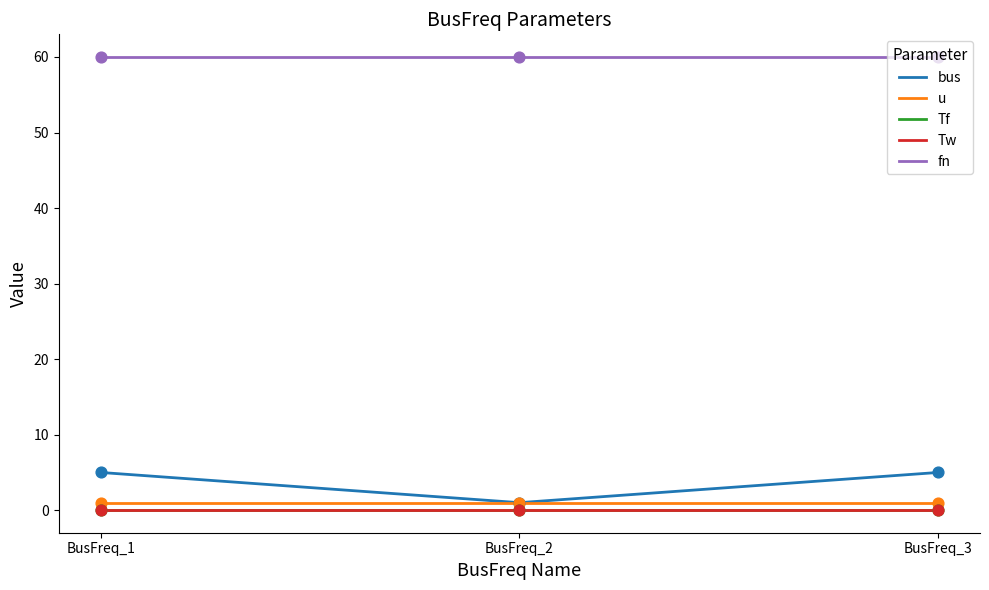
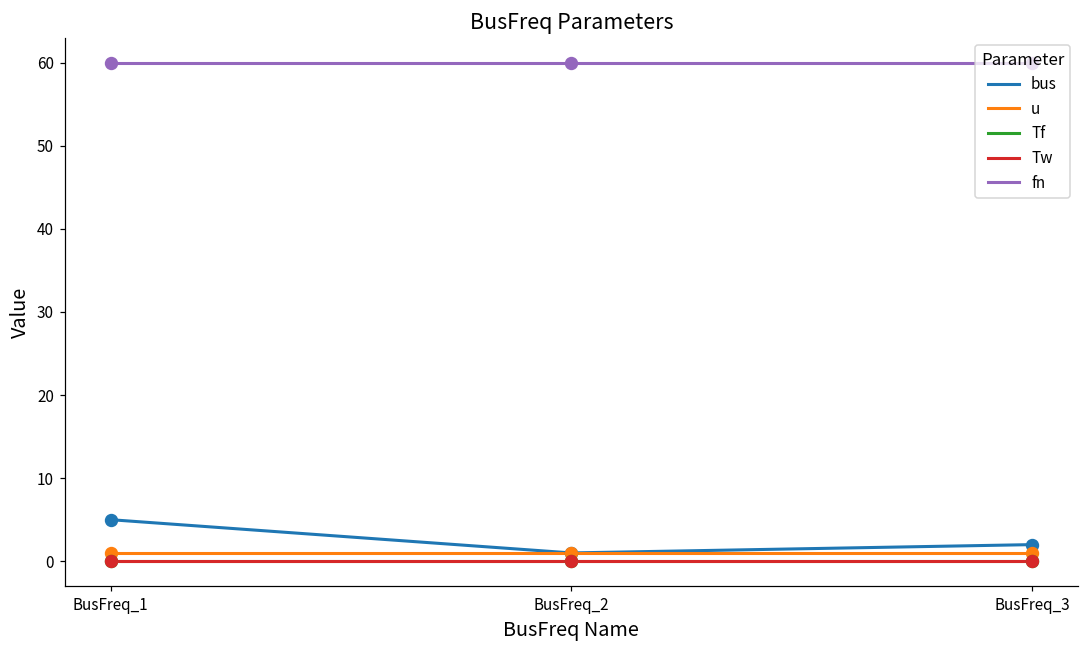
  {
    "bus": {
      "BusFreq_1": 5,
-     "BusFreq_3": 5
+     "BusFreq_3": 2
    },
    "u": {
      "BusFreq_1": 1,
      "BusFreq_3": 1
    },
    "Tw": {
      "BusFreq_1": 0,
      "BusFreq_2": 0,
      "BusFreq_3": 0
    },
    "fn": {
      "BusFreq_1": 60,
      "BusFreq_2": 60
    }
  }
